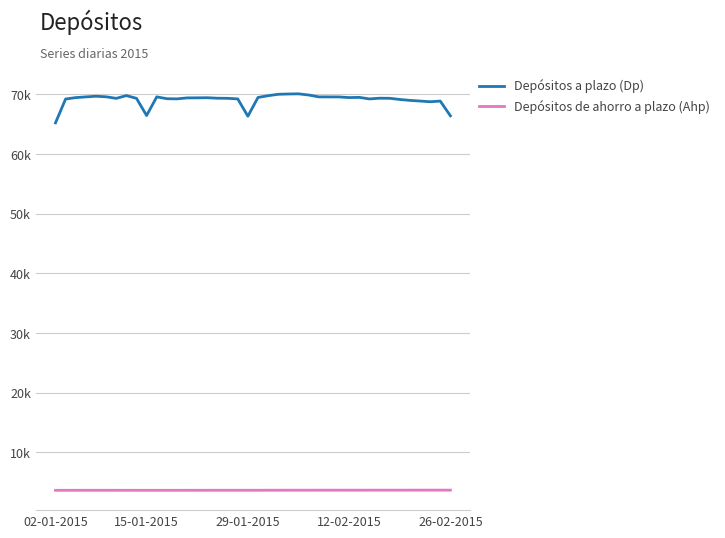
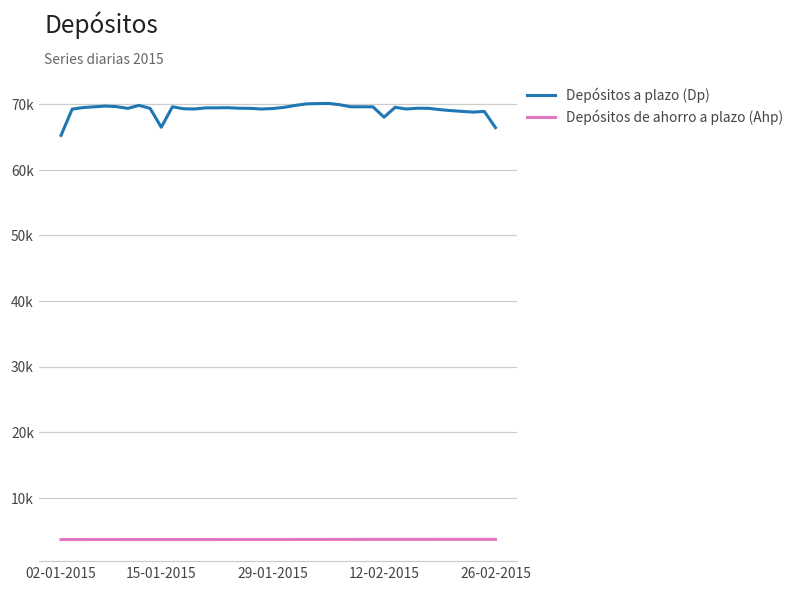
  {
    "Depósitos a plazo (Dp)": {
      "02-01-2015": 65000,
      "15-01-2015": 66000,
-     "29-01-2015": 66000,
-     "12-02-2015": 69000,
+     "29-01-2015": 69000,
+     "12-02-2015": 68000,
      "26-02-2015": 66000
    },
    "Depósitos de ahorro a plazo (Ahp)": {
      "02-01-2015": 4000,
      "15-01-2015": 4000,
      "29-01-2015": 4000,
      "12-02-2015": 4000,
      "26-02-2015": 4000
    }
  }
